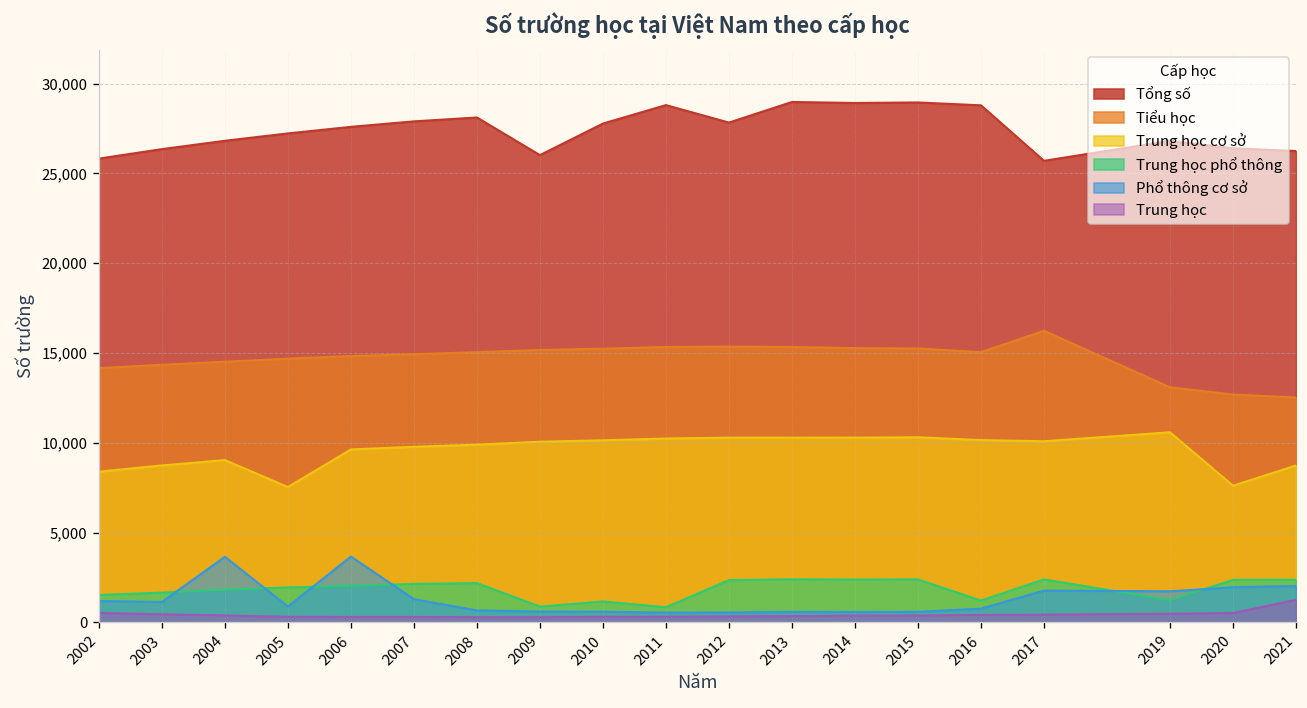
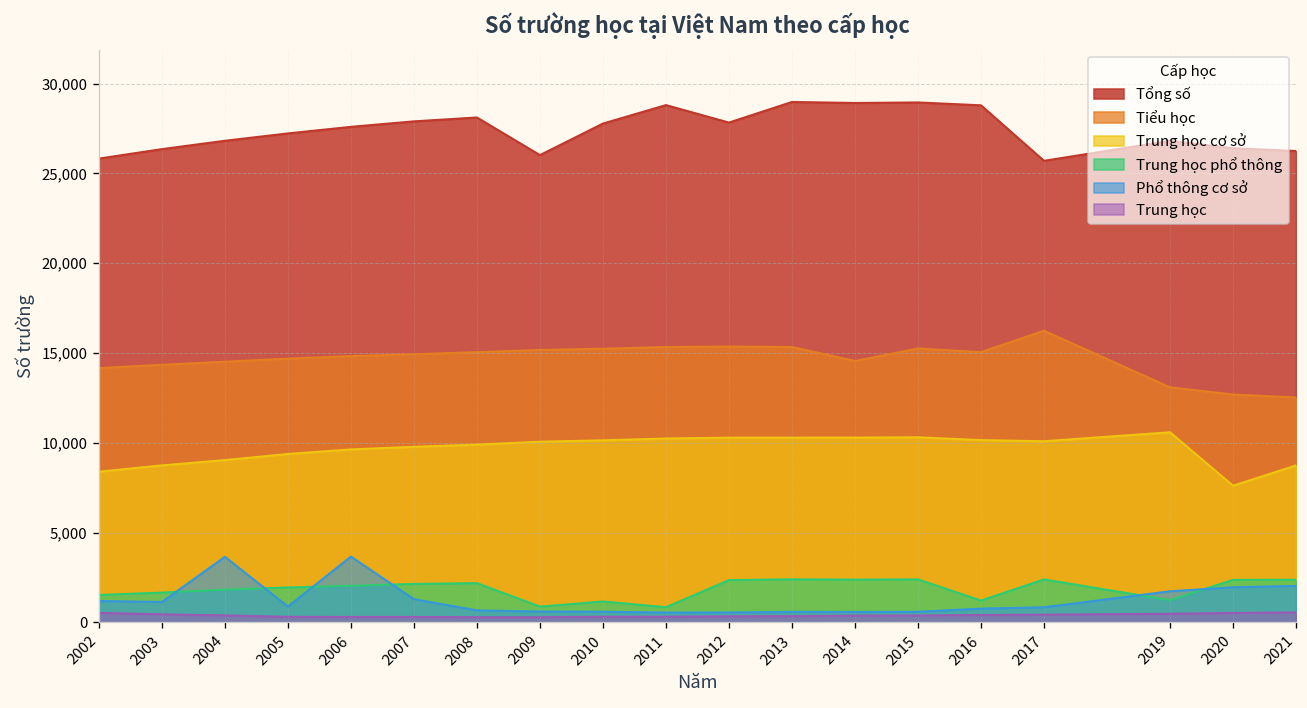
  {
    "Tổng số": {
      "2002": "25,800",
      "2003": "26,400",
      "2004": "26,800",
      "2005": "27,200",
      "2006": "27,600",
      "2007": "27,900",
      "2008": "28,100",
      "2009": "26,000",
      "2010": "27,800",
      "2011": "28,800",
      "2012": "27,800",
      "2013": "29,000",
      "2014": "28,900",
      "2015": "29,000",
      "2016": "28,800",
      "2017": "25,700",
      "2021": "26,200"
    },
    "Tiểu học": {
      "2002": "14,200",
      "2003": "14,300",
      "2004": "14,500",
      "2005": "14,700",
      "2006": "14,800",
      "2007": "14,900",
      "2008": "15,100",
      "2009": "15,200",
      "2010": "15,200",
      "2011": "15,300",
      "2012": "15,400",
      "2013": "15,300",
-     "2014": "15,300",
+     "2014": "14,600",
      "2015": "15,300",
      "2016": "15,100",
      "2017": "16,200",
      "2019": "13,100",
      "2020": "12,700",
      "2021": "12,500"
    },
    "Trung học cơ sở": {
      "2002": "8,400",
      "2003": "8,700",
      "2004": "9,000",
-     "2005": "7,500",
+     "2005": "9,400",
      "2006": "9,600",
      "2007": "9,800",
      "2008": "9,900",
      "2009": "10,100",
      "2010": "10,100",
      "2011": "10,200",
      "2012": "10,300",
      "2013": "10,300",
      "2014": "10,300",
      "2015": "10,300",
      "2016": "10,200",
      "2017": "10,100",
      "2019": "10,600",
      "2020": "7,600",
      "2021": "8,700"
    },
    "Trung học phổ thông": {
      "2002": "1,500",
      "2003": "1,700",
      "2004": "1,800",
      "2005": "2,000",
      "2006": "2,000",
      "2007": "2,100",
      "2008": "2,200",
      "2009": "900",
      "2010": "1,200",
      "2011": "900",
      "2012": "2,400",
      "2013": "2,400",
      "2014": "2,400",
      "2015": "2,400",
      "2016": "1,200",
      "2017": "2,400",
      "2019": "1,200",
      "2020": "2,400",
      "2021": "2,400"
    },
    "Phổ thông cơ sở": {
      "2002": "1,200",
      "2003": "1,100",
      "2004": "3,700",
      "2005": "900",
      "2006": "3,700",
      "2007": "1,300",
      "2008": "700",
      "2009": "600",
      "2010": "600",
      "2011": "600",
      "2012": "600",
      "2013": "600",
      "2014": "600",
      "2015": "600",
      "2016": "800",
-     "2017": "1,800",
+     "2017": "800",
      "2019": "1,700",
      "2020": "2,000",
      "2021": "2,000"
    },
    "Trung học": {
      "2002": "500",
      "2003": "500",
      "2004": "400",
      "2005": "300",
      "2006": "300",
      "2007": "300",
      "2008": "300",
      "2009": "300",
      "2010": "300",
      "2011": "300",
      "2012": "300",
      "2013": "400",
      "2014": "400",
      "2015": "400",
      "2016": "400",
      "2017": "400",
      "2019": "500",
      "2020": "500",
-     "2021": "1,300"
+     "2021": "600"
    }
  }
